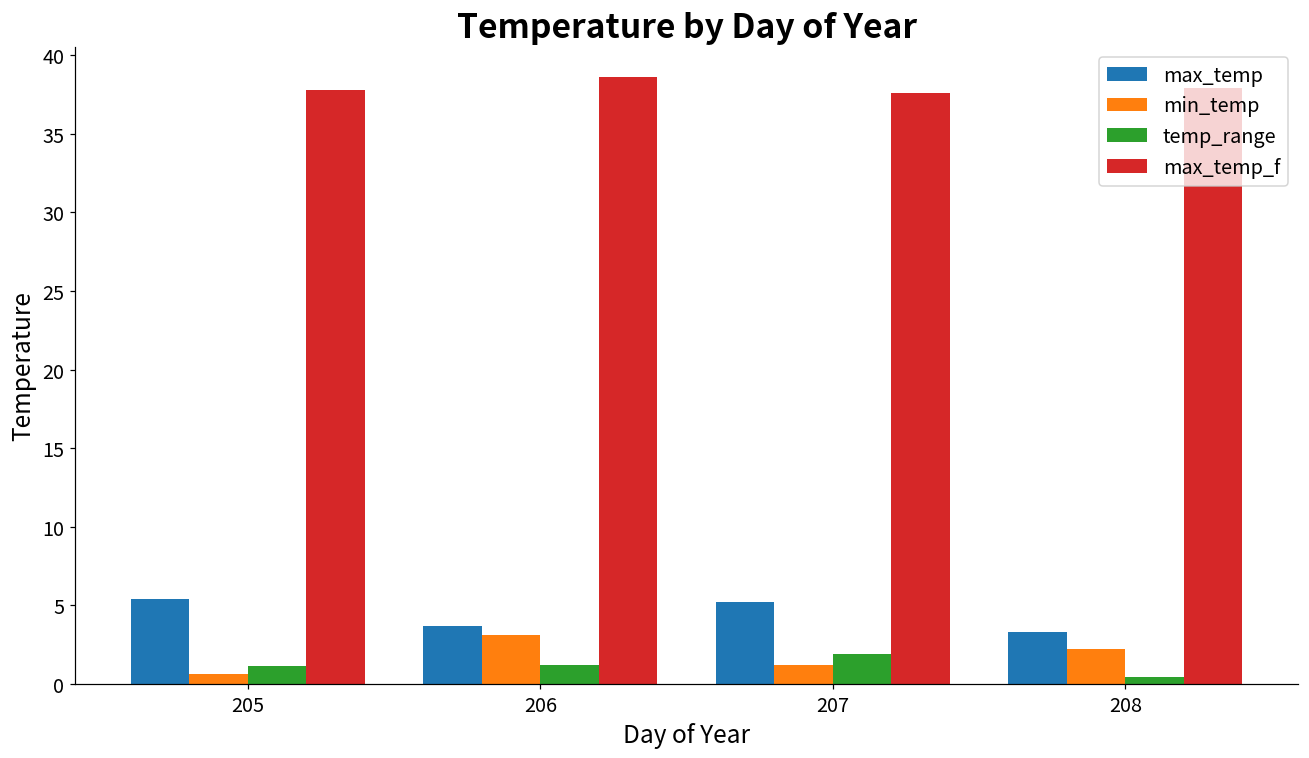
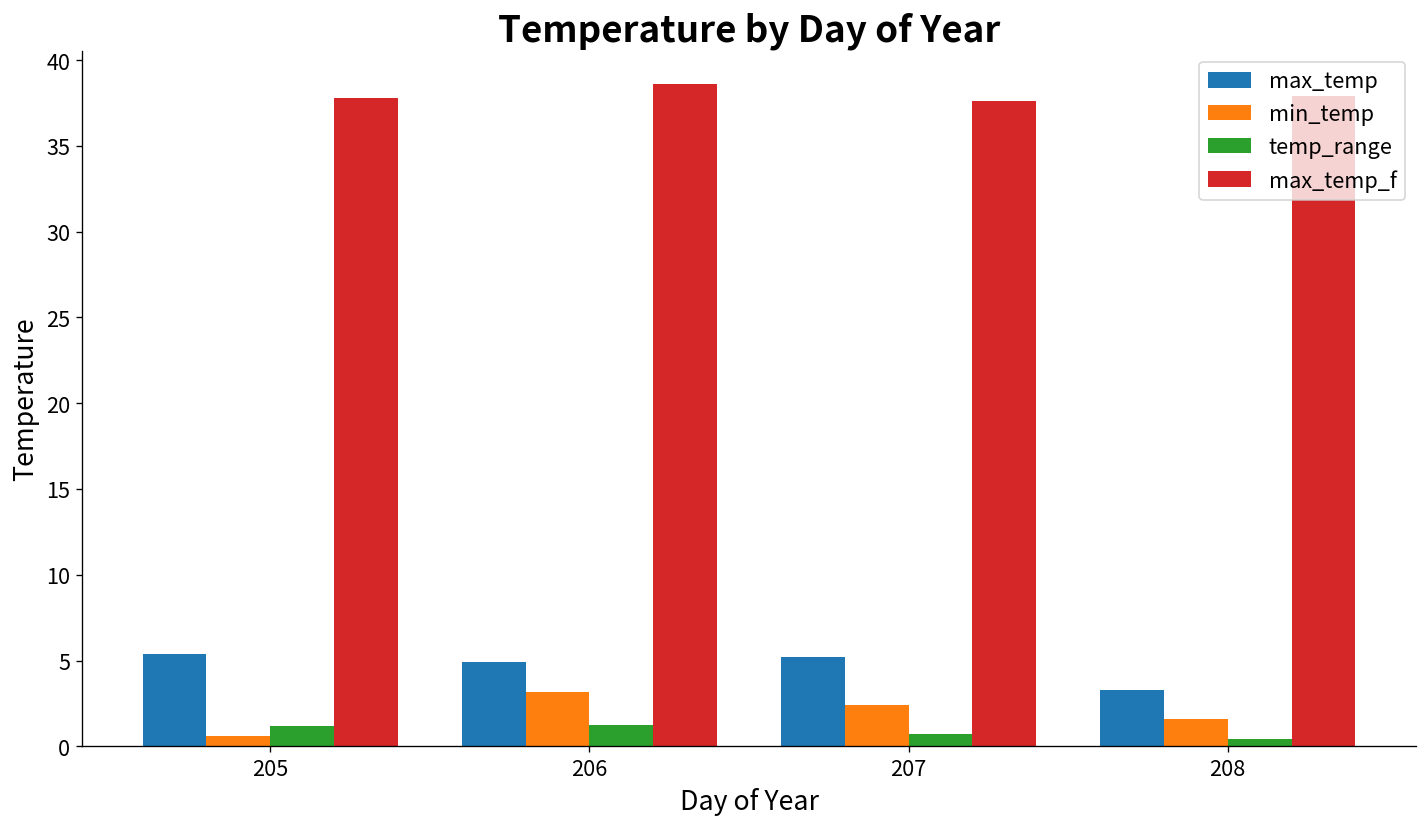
  {
    "max_temp": {
      "205": 5.4,
-     "206": 3.7,
+     "206": 4.9,
      "207": 5.2,
      "208": 3.3
    },
    "min_temp": {
      "205": 0.6,
      "206": 3.1,
-     "207": 1.2,
-     "208": 2.2
+     "207": 2.4,
+     "208": 1.6
    },
    "temp_range": {
      "205": 1.2,
      "206": 1.2,
-     "207": 1.9,
+     "207": 0.7,
      "208": 0.4
    },
    "max_temp_f": {
      "205": 37.8,
      "206": 38.6,
      "207": 37.6
    }
  }
